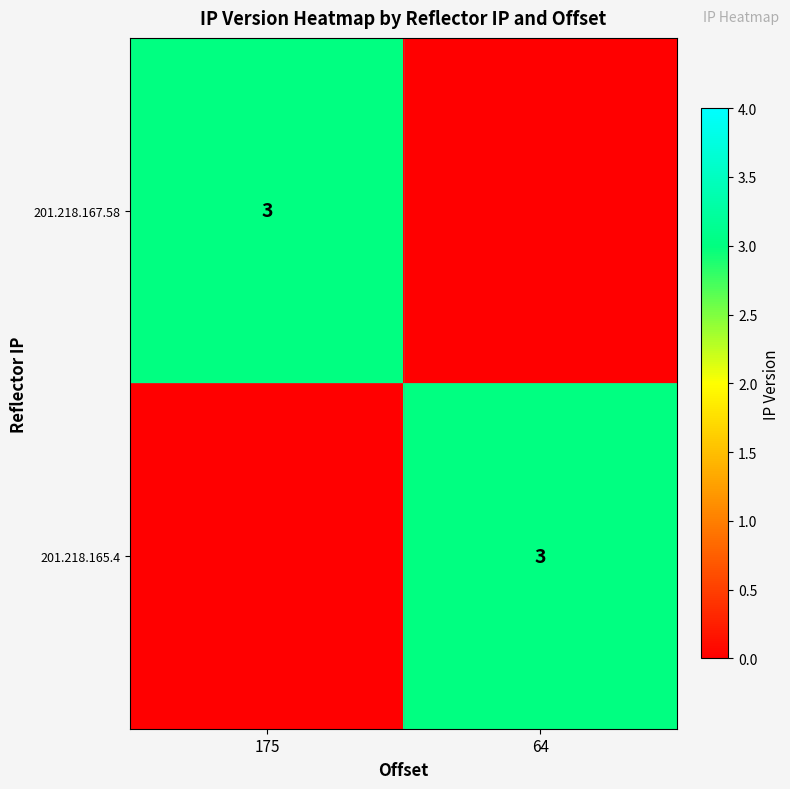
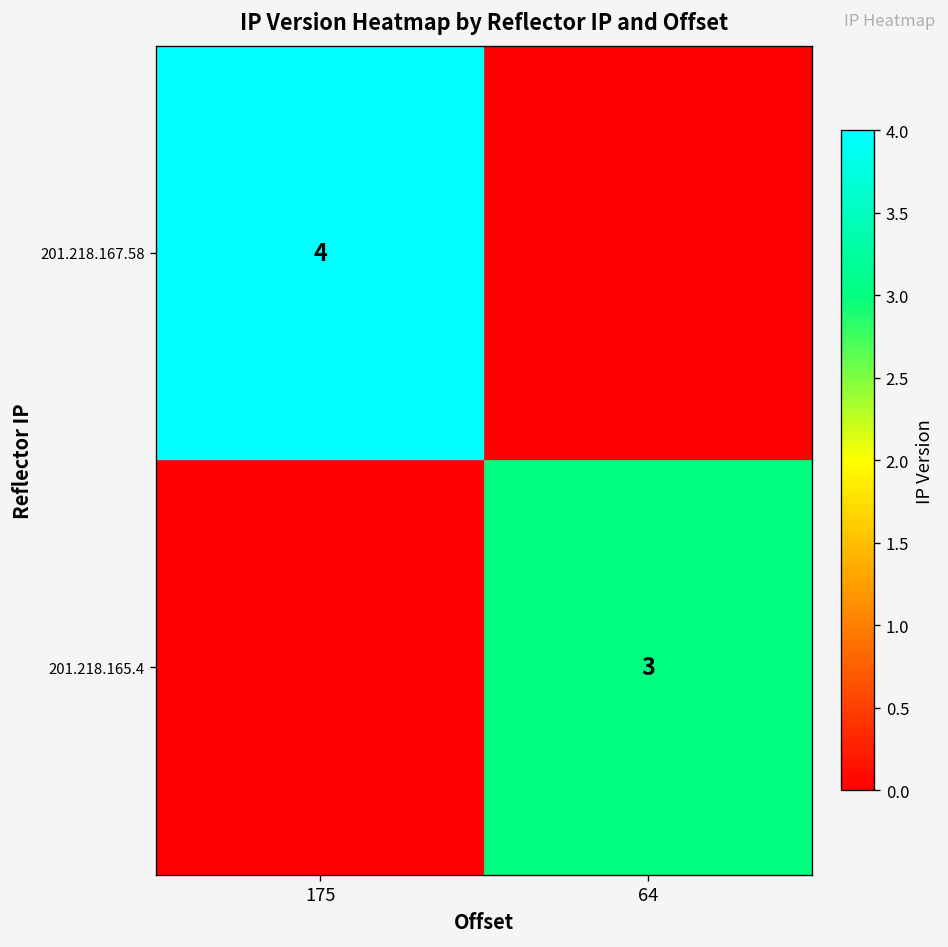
  {
    "201.218.167.58": {
-     "175": 3
+     "175": 4
    },
    "201.218.165.4": {
      "64": 3
    }
  }
